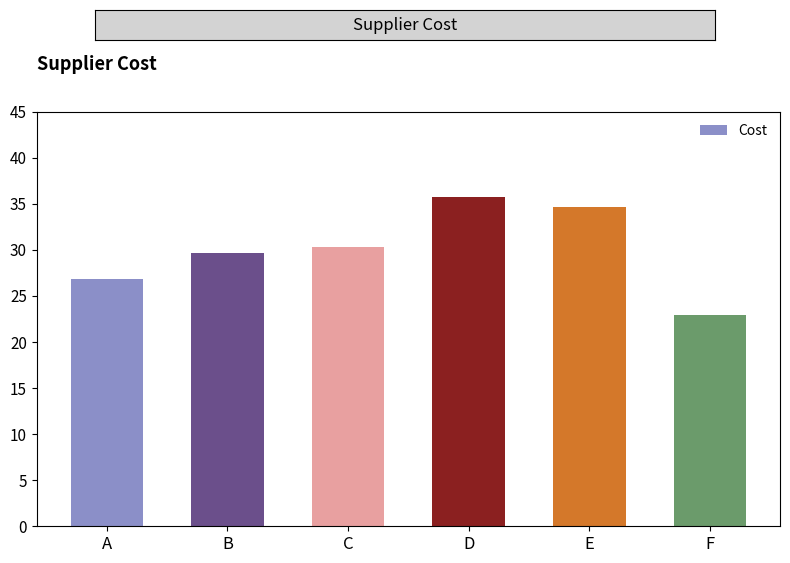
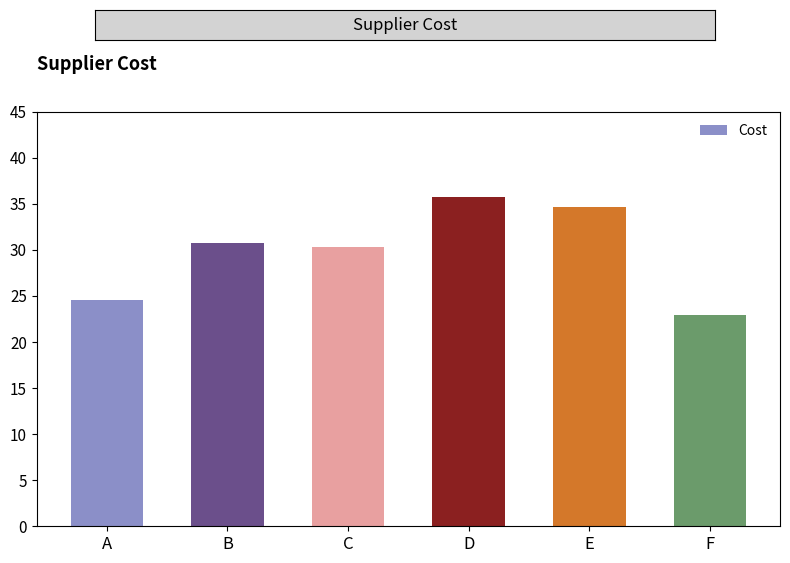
  {
-   "A": 27,
-   "B": 30,
+   "A": 25,
+   "B": 31,
    "C": 30,
    "D": 36,
    "E": 35,
    "F": 23
  }
